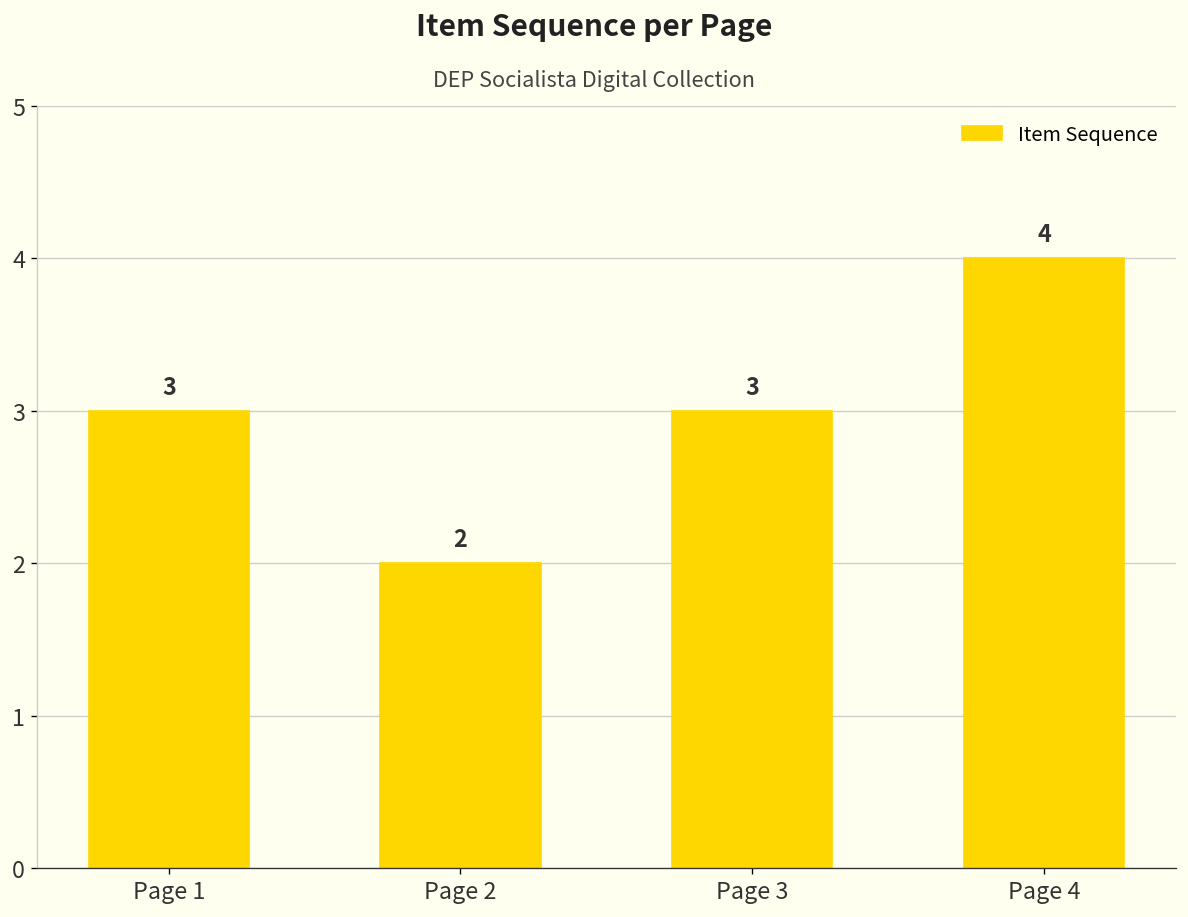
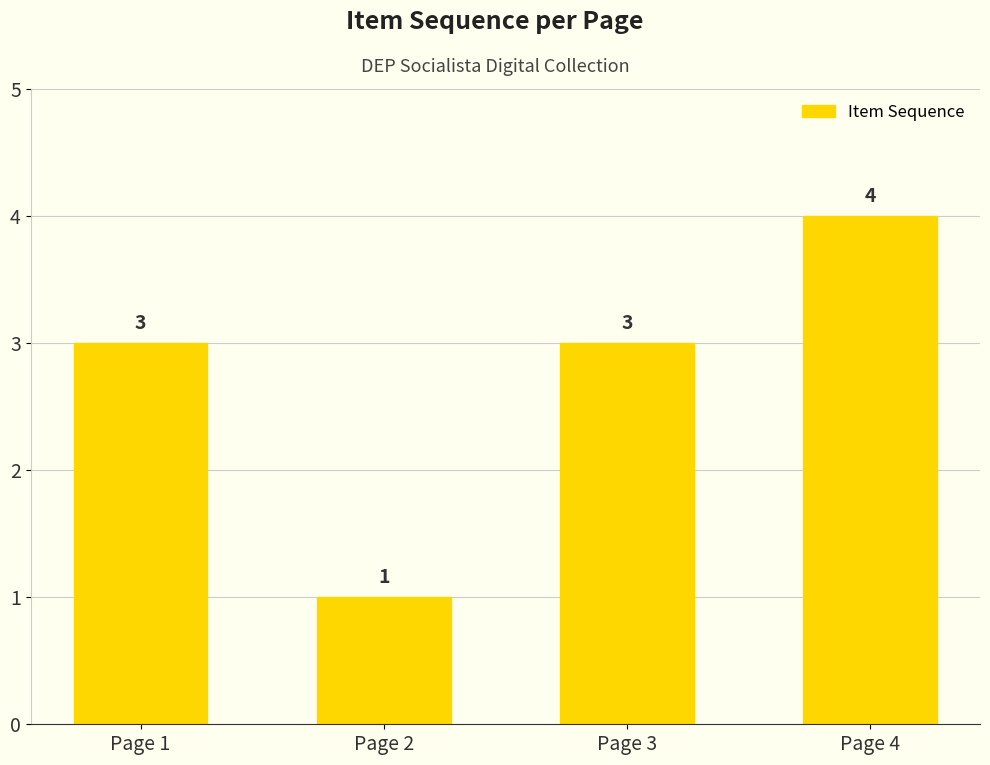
  {
    "Page 1": 3,
-   "Page 2": 2,
+   "Page 2": 1,
    "Page 3": 3,
    "Page 4": 4
  }
